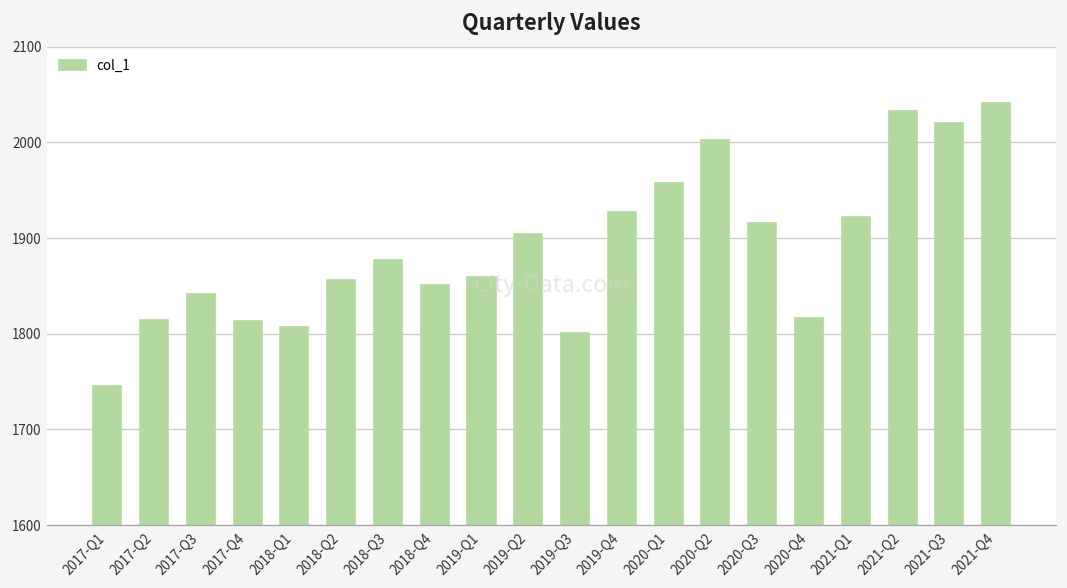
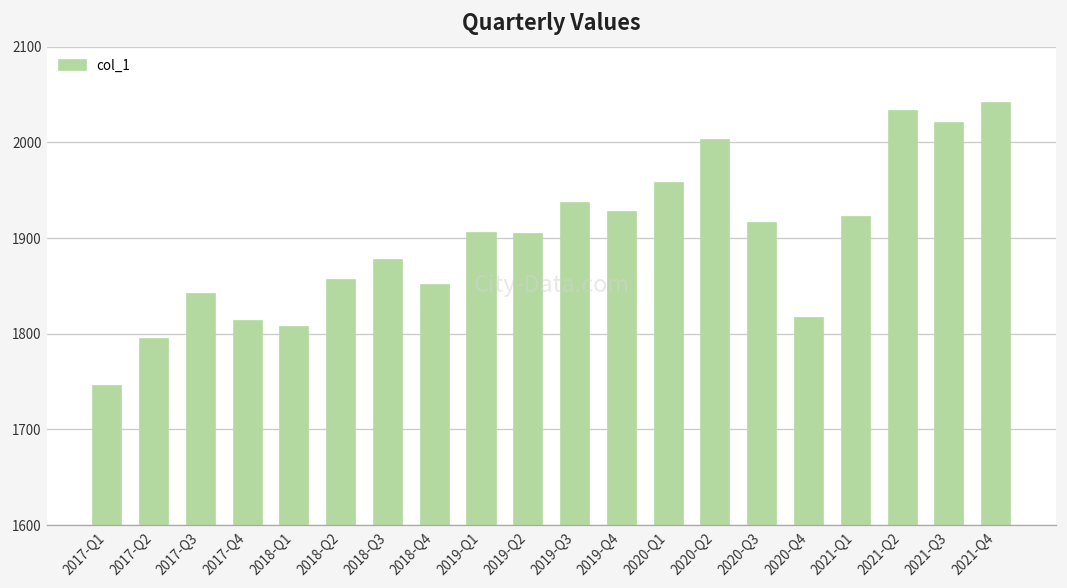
  {
    "2017-Q1": 1750,
-   "2017-Q2": 1810,
+   "2017-Q2": 1790,
    "2017-Q3": 1840,
    "2017-Q4": 1810,
    "2018-Q1": 1810,
    "2018-Q2": 1860,
    "2018-Q3": 1880,
    "2018-Q4": 1850,
-   "2019-Q1": 1860,
+   "2019-Q1": 1900,
    "2019-Q2": 1900,
-   "2019-Q3": 1800,
+   "2019-Q3": 1940,
    "2019-Q4": 1930,
    "2020-Q1": 1960,
    "2020-Q2": 2000,
    "2020-Q3": 1920,
    "2020-Q4": 1820,
    "2021-Q1": 1920,
    "2021-Q2": 2030,
    "2021-Q3": 2020,
    "2021-Q4": 2040
  }
